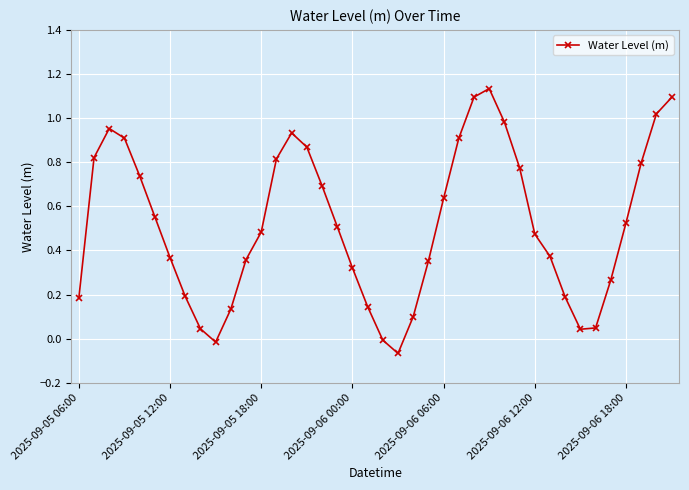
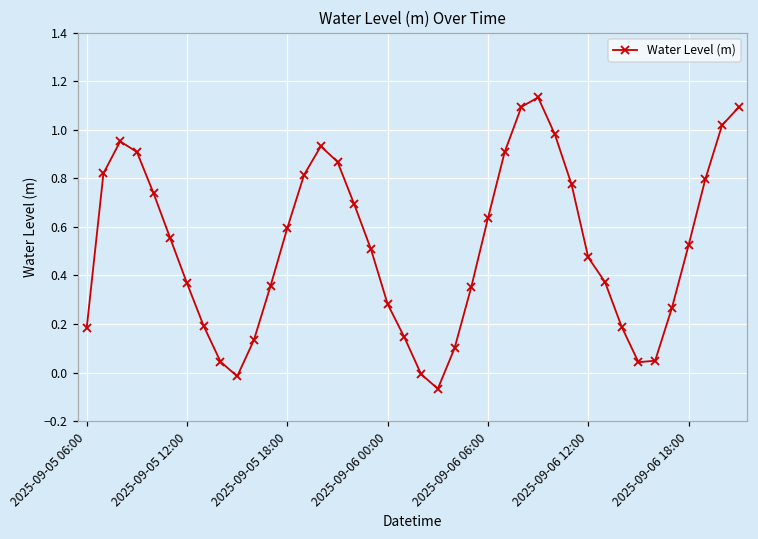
  {
    "2025-09-05 06:00": 0.18,
    "2025-09-05 12:00": 0.37,
-   "2025-09-05 18:00": 0.48,
-   "2025-09-06 00:00": 0.32,
+   "2025-09-05 18:00": 0.60,
+   "2025-09-06 00:00": 0.28,
    "2025-09-06 06:00": 0.64,
    "2025-09-06 12:00": 0.47,
    "2025-09-06 18:00": 0.52
  }
